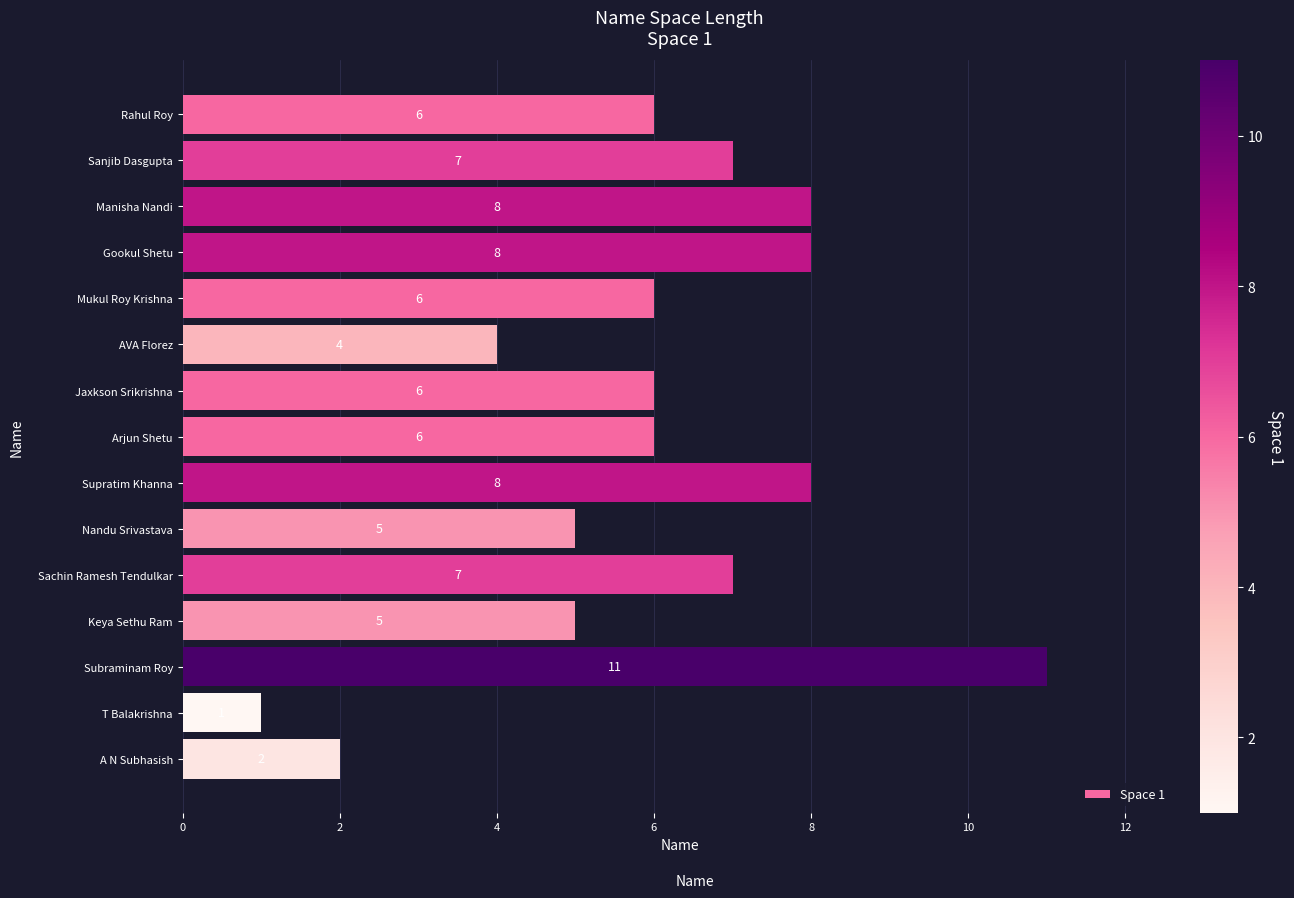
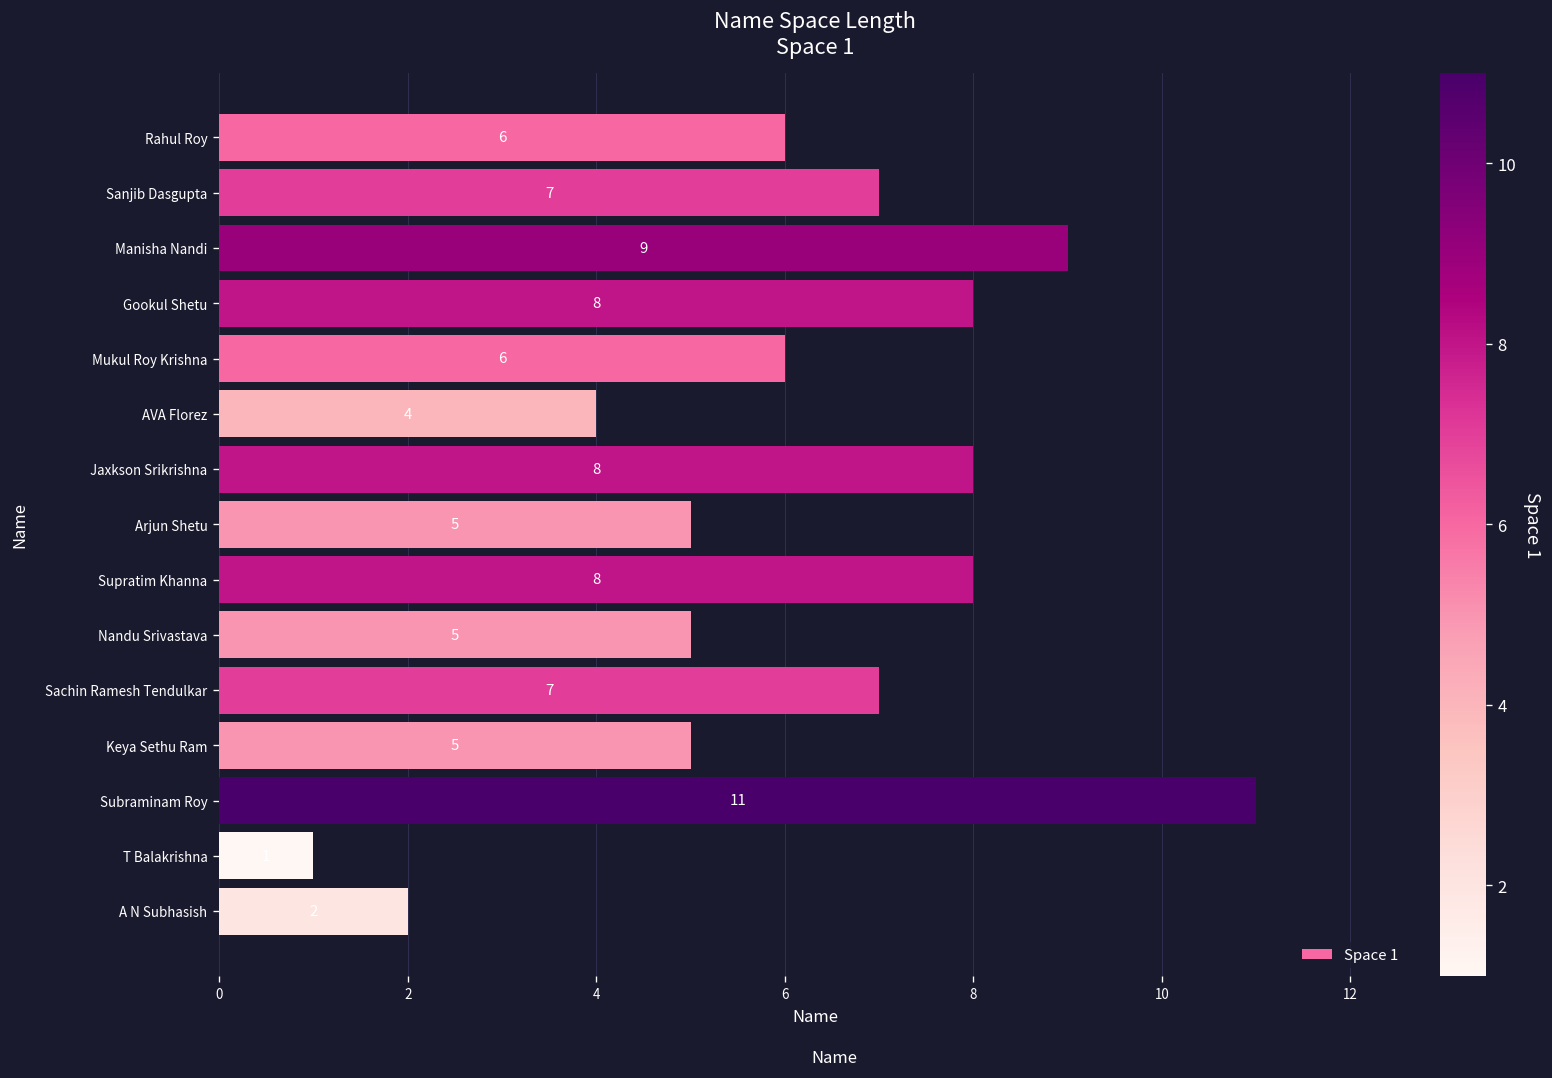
  {
    "Rahul Roy": 6,
    "Sanjib Dasgupta": 7,
-   "Manisha Nandi": 8,
+   "Manisha Nandi": 9,
    "Gookul Shetu": 8,
    "Mukul Roy Krishna": 6,
    "AVA Florez": 4,
-   "Jaxkson Srikrishna": 6,
-   "Arjun Shetu": 6,
+   "Jaxkson Srikrishna": 8,
+   "Arjun Shetu": 5,
    "Supratim Khanna": 8,
    "Nandu Srivastava": 5,
    "Sachin Ramesh Tendulkar": 7,
    "Keya Sethu Ram": 5,
    "Subraminam Roy": 11
  }
